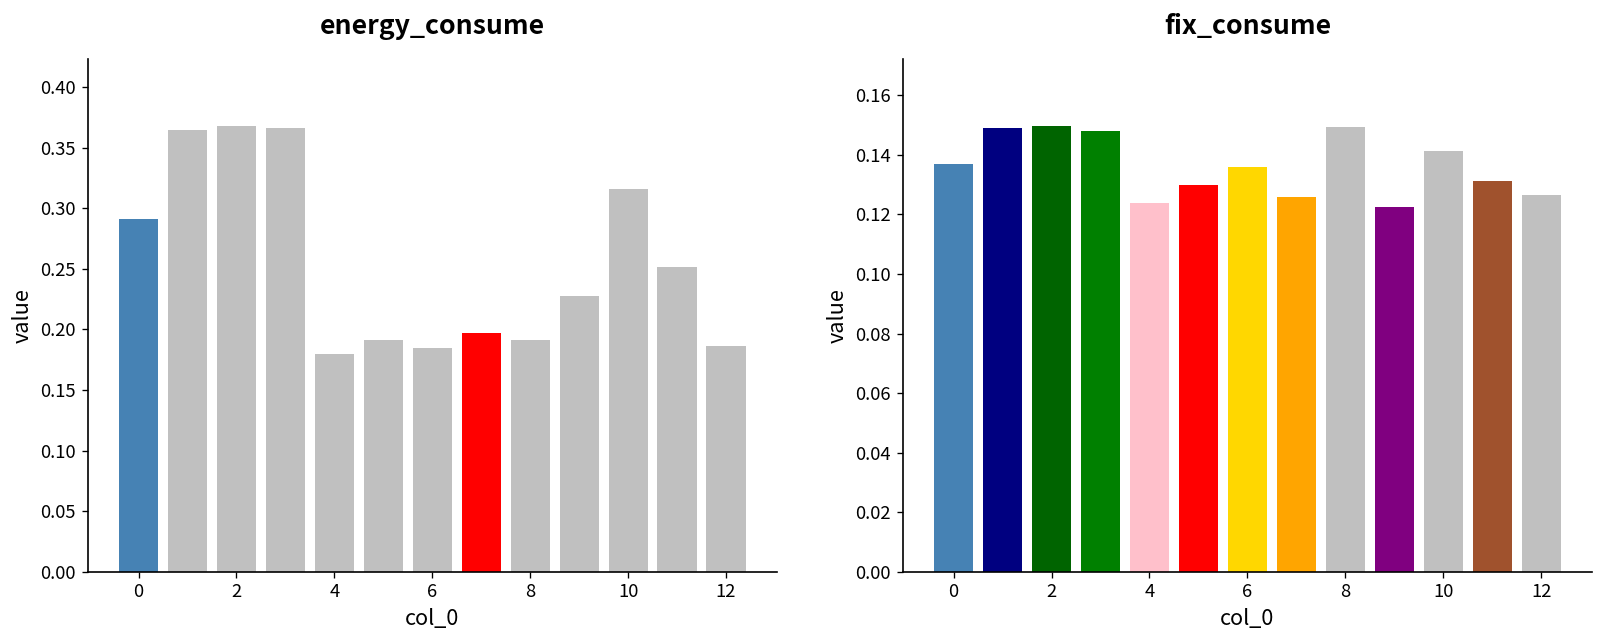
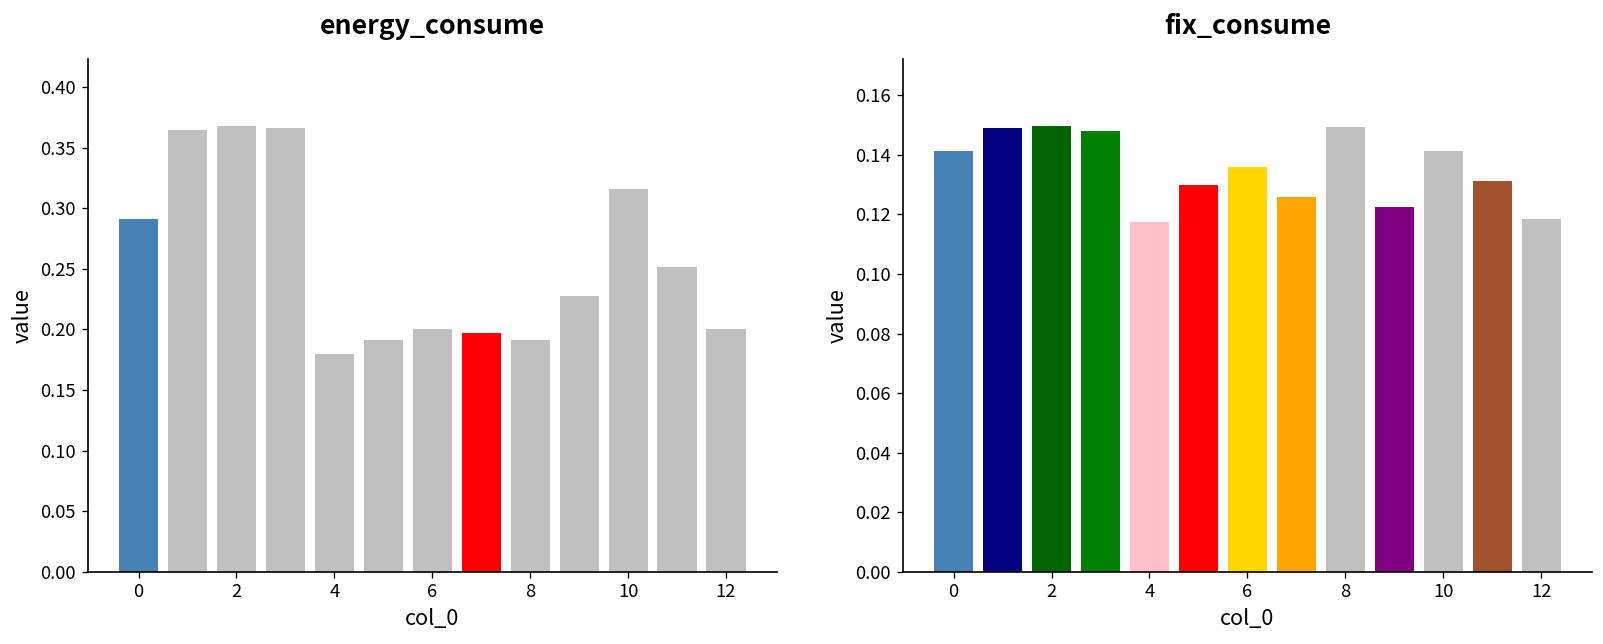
  {
    "energy_consume": {
      "0": 0.291,
      "2": 0.368,
      "4": 0.180,
-     "6": 0.184,
+     "6": 0.200,
      "8": 0.191,
      "10": 0.316,
-     "12": 0.186
+     "12": 0.200
    },
    "fix_consume": {
-     "0": 0.137,
+     "0": 0.141,
      "2": 0.150,
-     "4": 0.124,
+     "4": 0.117,
      "6": 0.136,
      "8": 0.149,
      "10": 0.141,
-     "12": 0.126
+     "12": 0.119
    }
  }
